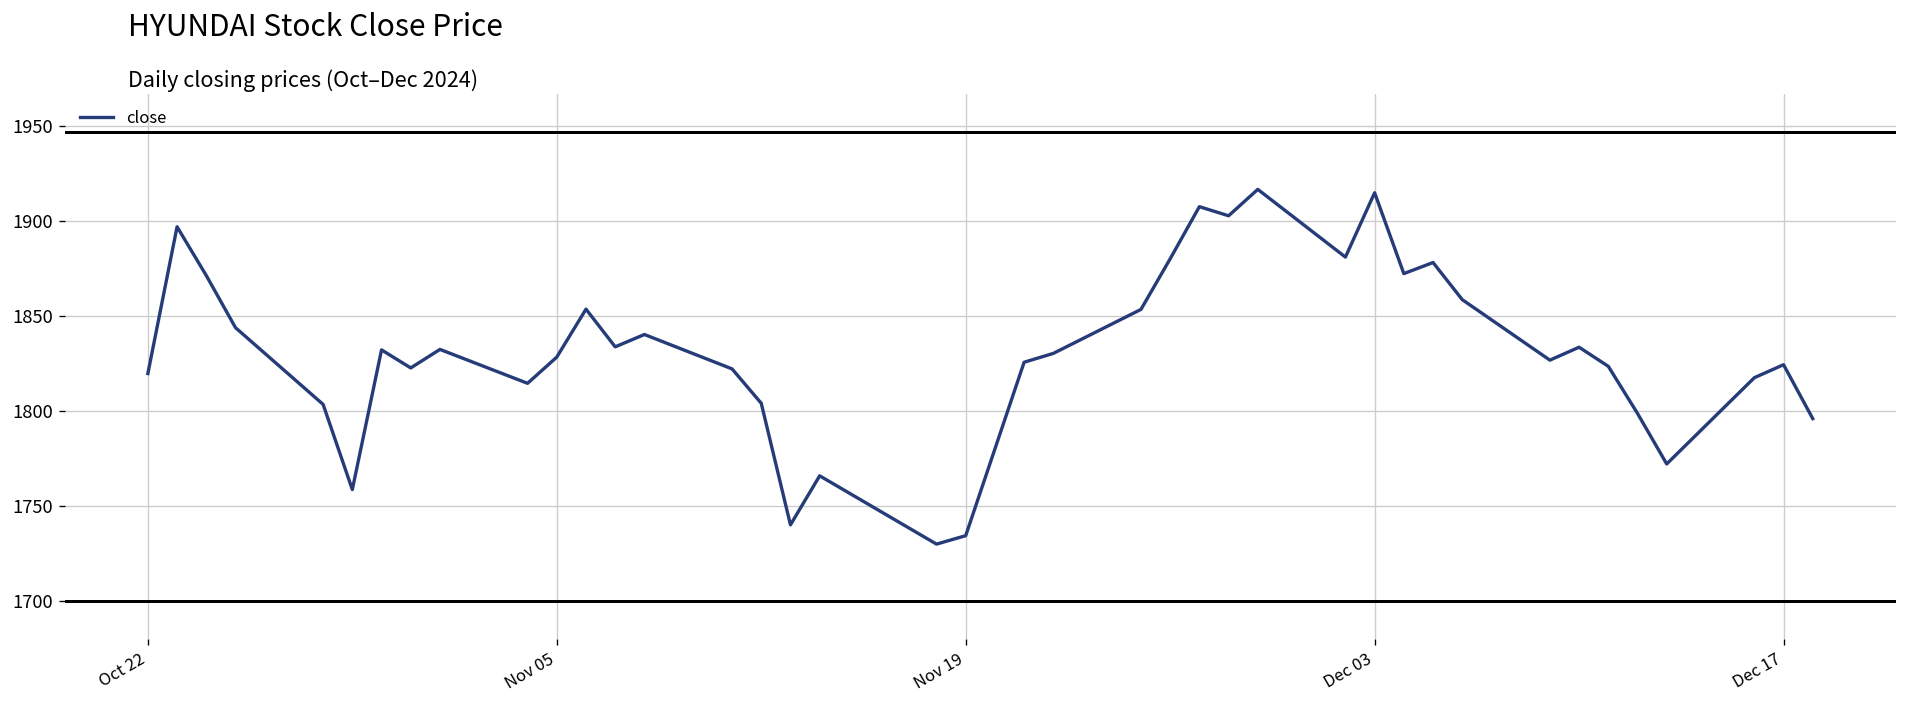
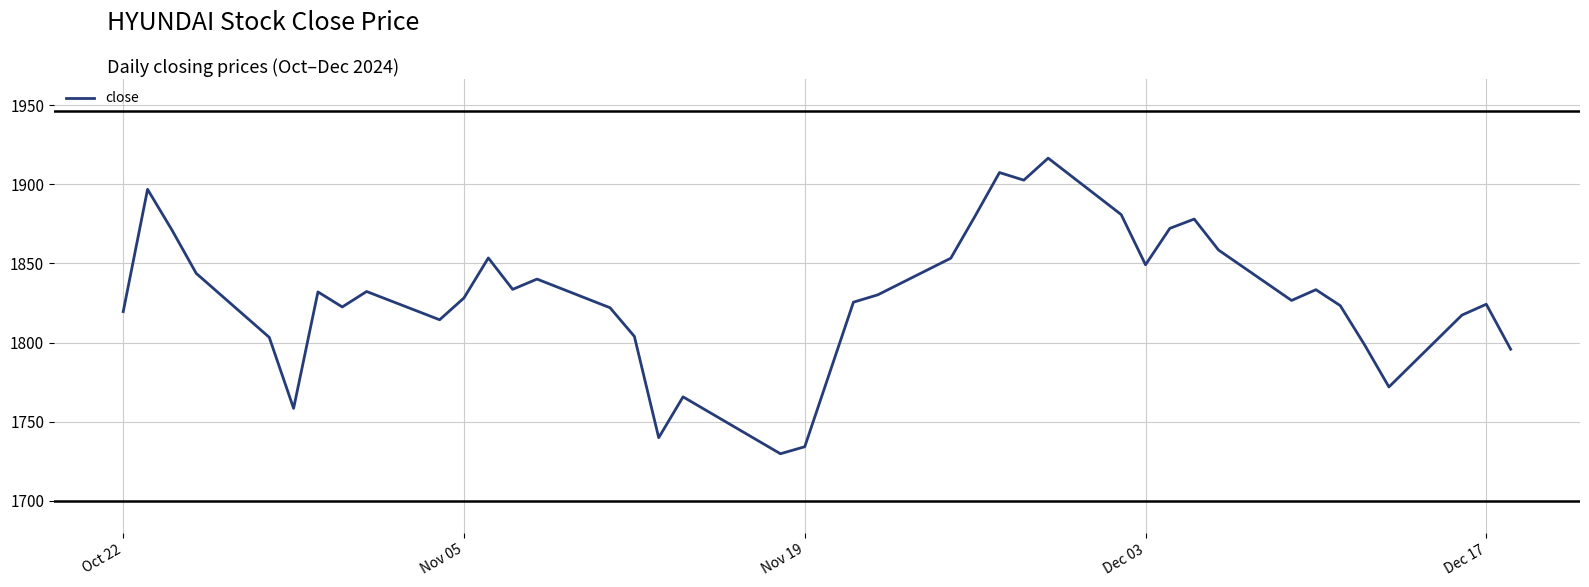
  {
    "Oct 22": 1820,
    "Nov 05": 1828,
    "Nov 19": 1734,
-   "Dec 03": 1915,
+   "Dec 03": 1849,
    "Dec 17": 1824
  }
